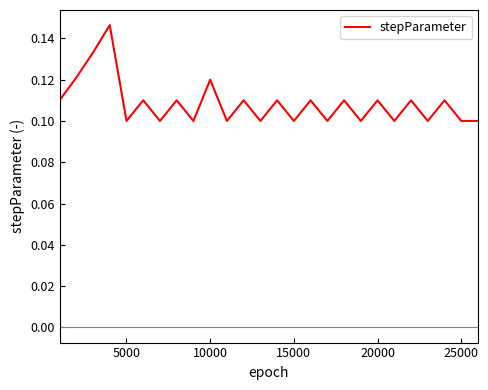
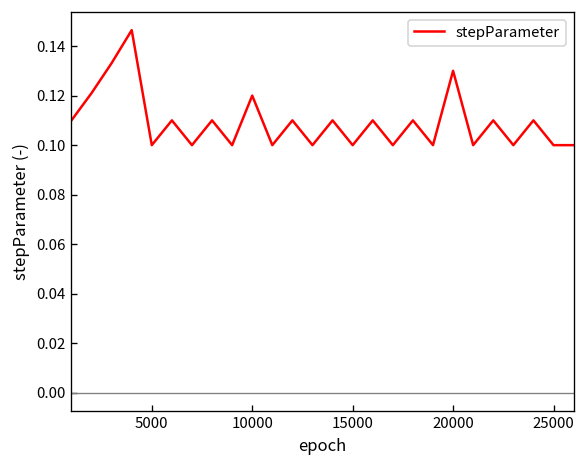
  {
    "5000": 0.10,
    "10000": 0.12,
    "15000": 0.10,
-   "20000": 0.11,
+   "20000": 0.13,
    "25000": 0.10
  }
